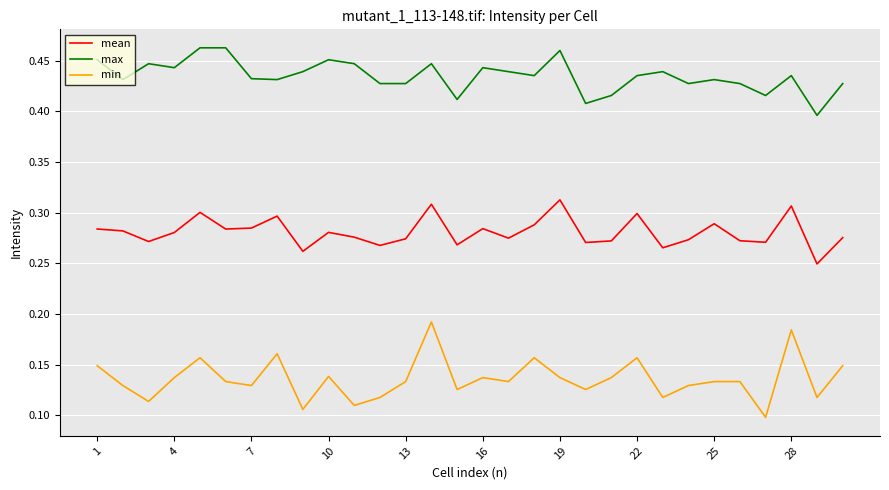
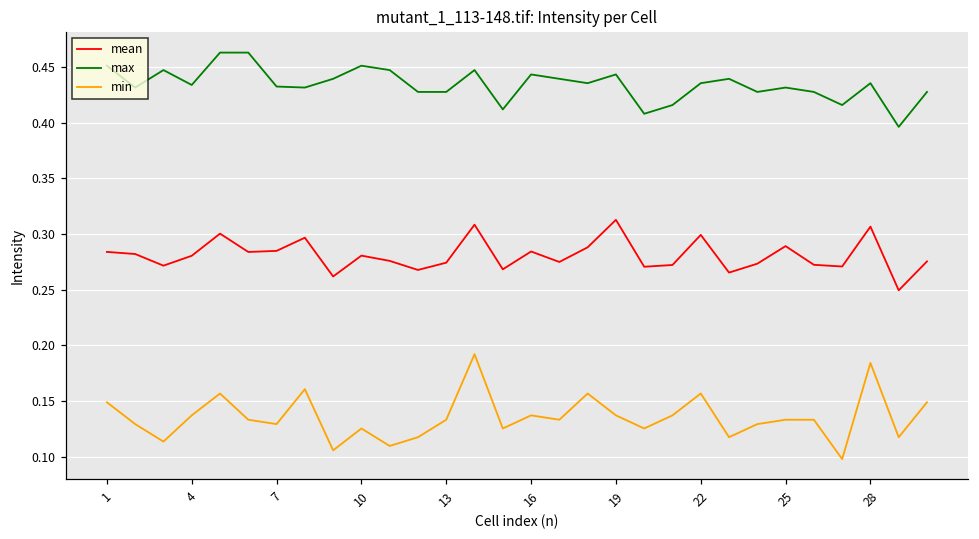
  {
    "mean": {
      "1": 0.284,
      "4": 0.280,
      "7": 0.285,
      "10": 0.281,
      "13": 0.274,
      "16": 0.284,
      "19": 0.313,
      "22": 0.299,
      "25": 0.289,
      "28": 0.307
    },
    "max": {
-     "4": 0.443,
+     "4": 0.434,
      "7": 0.432,
      "10": 0.451,
      "13": 0.427,
      "16": 0.443,
-     "19": 0.460,
+     "19": 0.443,
      "22": 0.435,
      "25": 0.431,
      "28": 0.435
    },
    "min": {
      "1": 0.149,
      "4": 0.137,
      "7": 0.129,
-     "10": 0.138,
+     "10": 0.125,
      "13": 0.133,
      "16": 0.137,
      "19": 0.137,
      "22": 0.157,
      "25": 0.133,
      "28": 0.184
    }
  }
